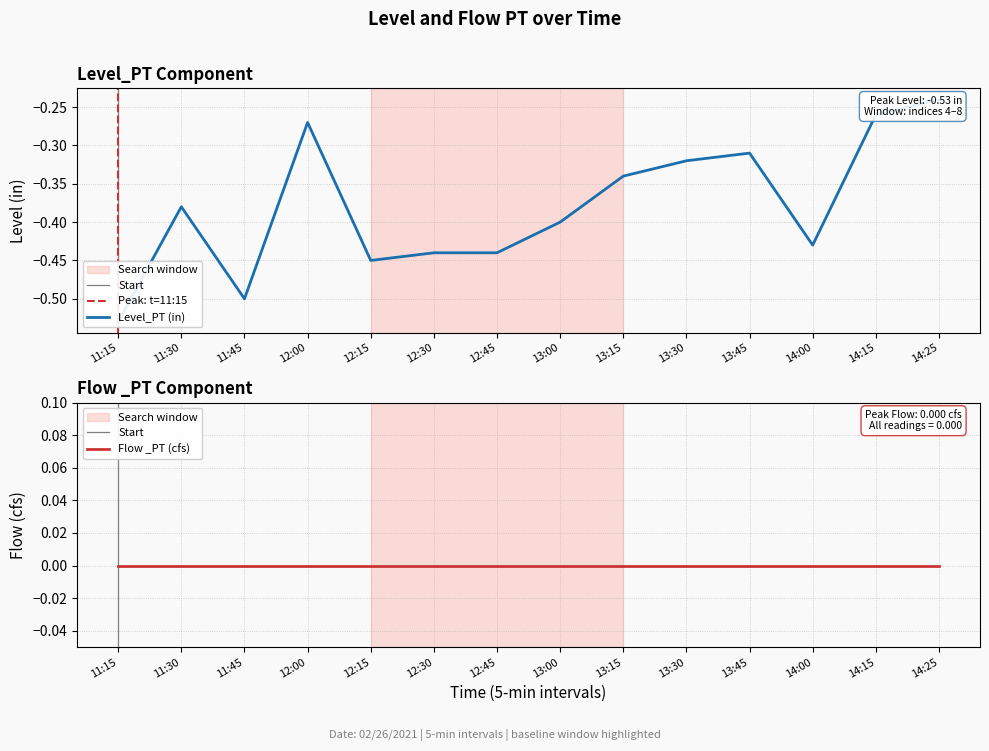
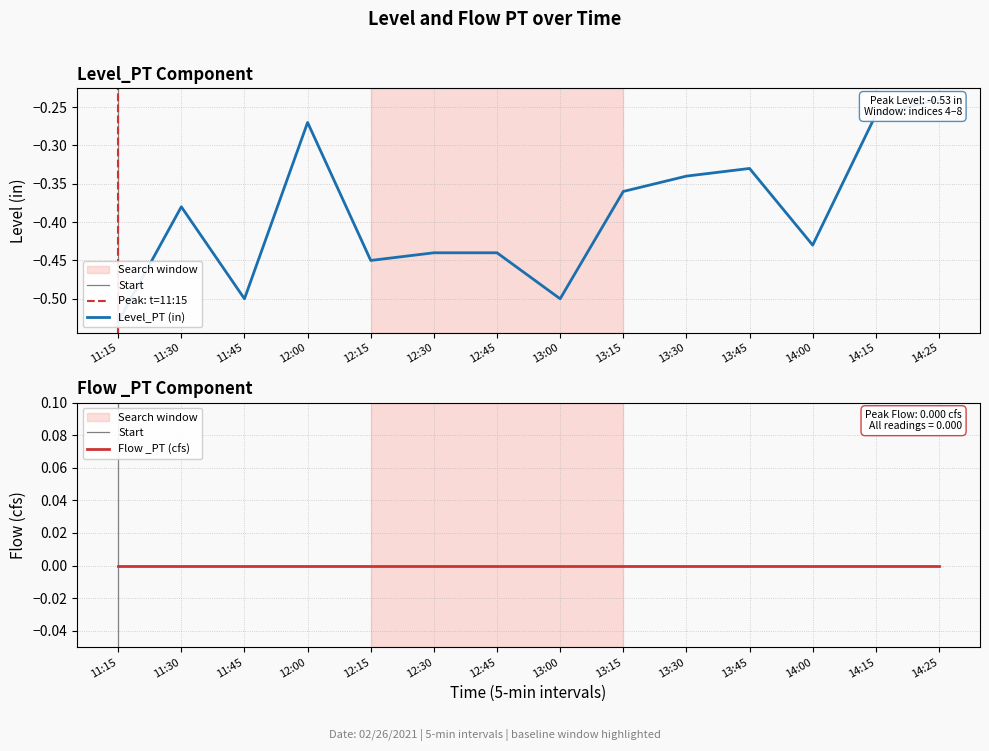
  {
    "Level_PT Component": {
      "11:30": -0.38,
      "11:45": -0.50,
      "12:00": -0.27,
      "12:15": -0.45,
      "12:30": -0.44,
      "12:45": -0.44,
-     "13:00": -0.4,
-     "13:15": -0.34,
-     "13:30": -0.32,
-     "13:45": -0.31,
+     "13:00": -0.5,
+     "13:15": -0.36,
+     "13:30": -0.34,
+     "13:45": -0.33,
      "14:00": -0.43
    },
    "Flow _PT Component": {
      "11:15": 0.000,
      "11:30": 0.000,
      "11:45": 0.000,
      "12:00": 0.000,
      "12:15": 0.000,
      "12:30": 0.000,
      "12:45": 0.000,
      "13:00": 0.000,
      "13:15": 0.000,
      "13:30": 0.000,
      "13:45": 0.000,
      "14:00": 0.000,
      "14:15": 0.000,
      "14:25": 0.000
    }
  }
